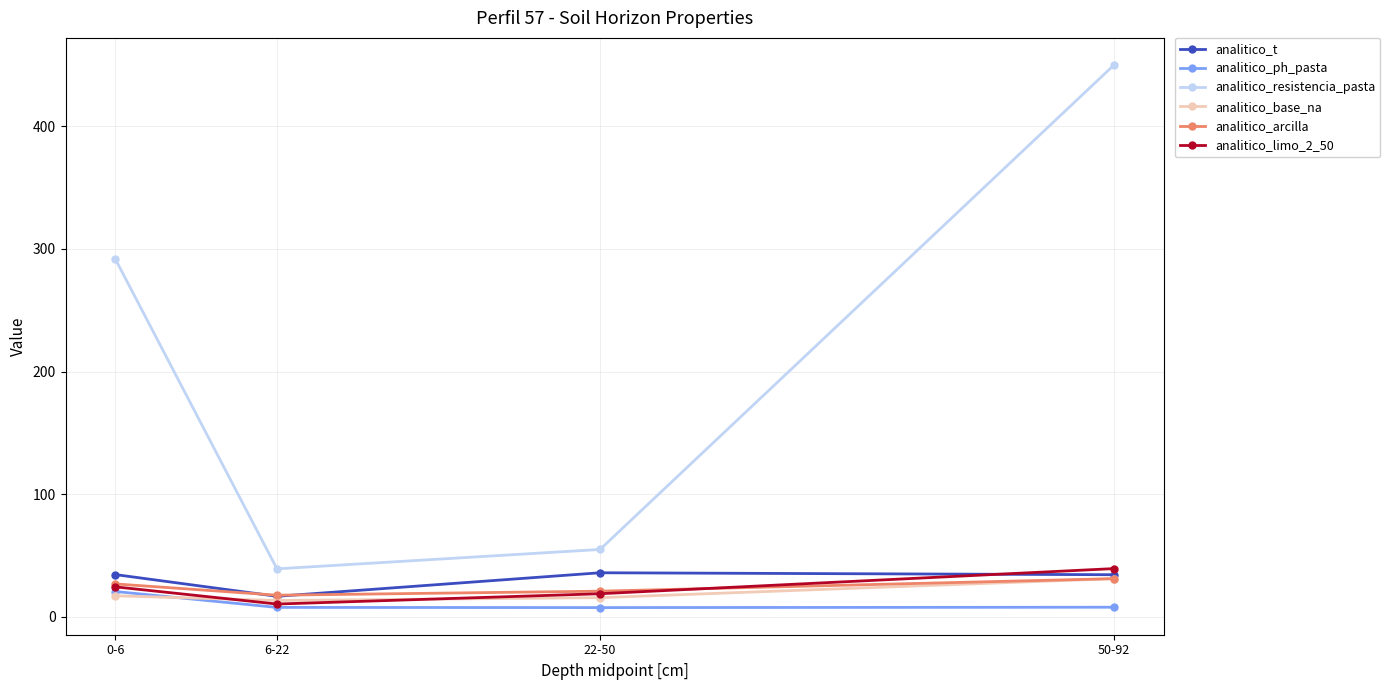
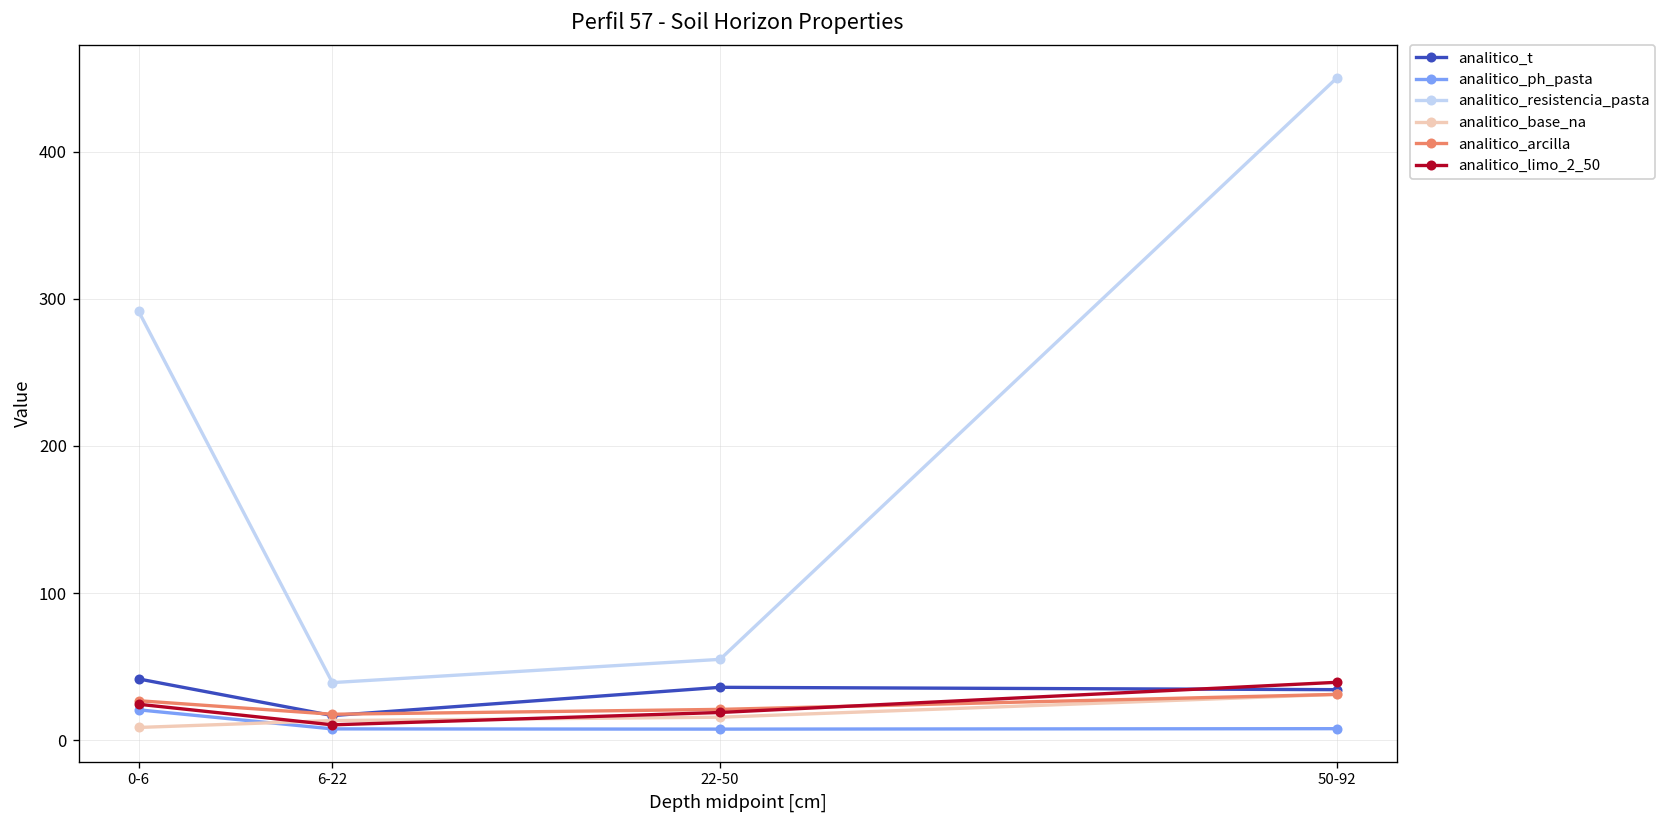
  {
    "analitico_t": {
-     "0-6": 35,
+     "0-6": 42,
      "22-50": 36,
      "50-92": 34
    },
    "analitico_ph_pasta": {
      "0-6": 21,
      "6-22": 8,
      "22-50": 8,
      "50-92": 8
    },
    "analitico_resistencia_pasta": {
      "0-6": 292,
      "6-22": 39,
      "22-50": 55,
      "50-92": 450
    },
    "analitico_base_na": {
-     "0-6": 17,
+     "0-6": 9,
      "6-22": 13,
      "22-50": 16
    },
    "analitico_arcilla": {
      "0-6": 27
    },
    "analitico_limo_2_50": {
      "0-6": 25,
      "6-22": 11,
      "50-92": 39
    }
  }
